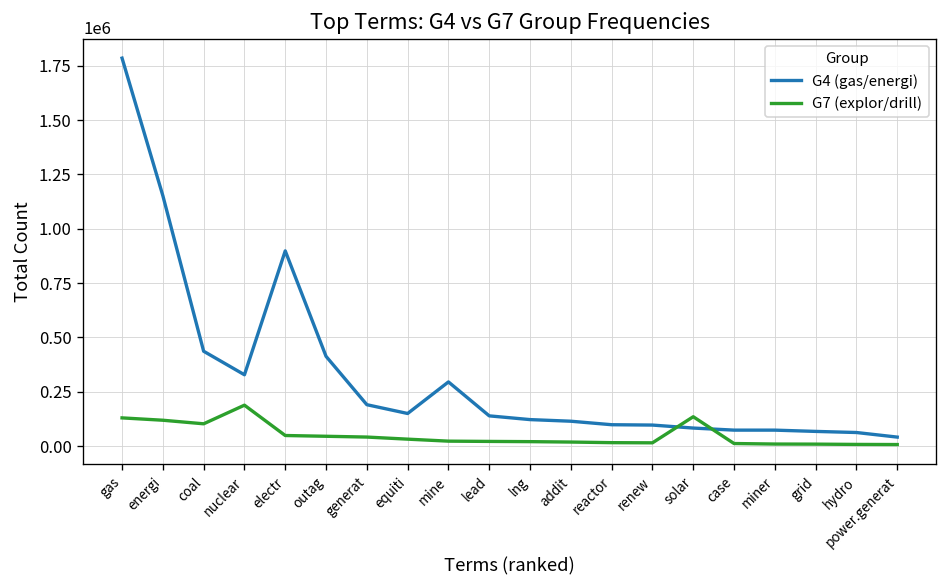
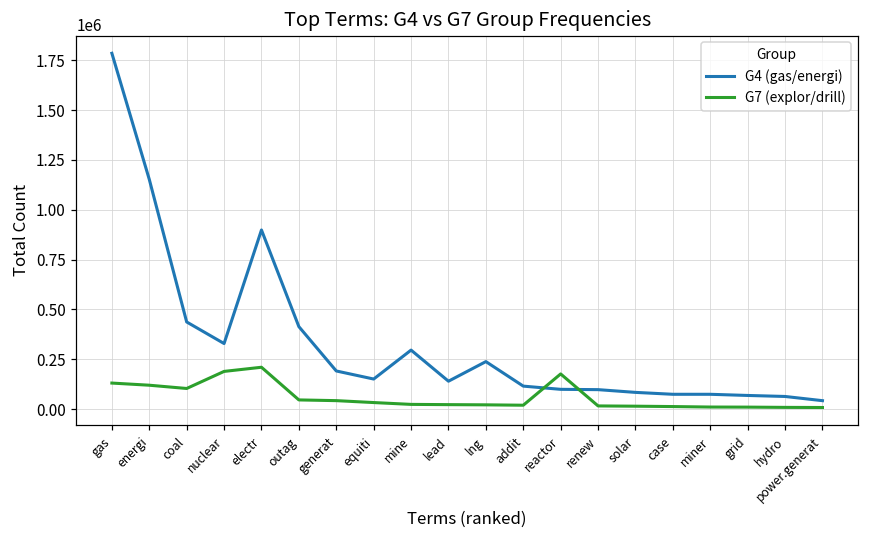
  {
    "G4 (gas/energi)": {
      "gas": 1780000,
      "energi": 1150000,
      "coal": 440000,
      "nuclear": 330000,
      "electr": 900000,
      "outag": 410000,
      "generat": 190000,
      "equiti": 150000,
      "mine": 300000,
      "lead": 140000,
-     "lng": 120000,
+     "lng": 240000,
      "addit": 120000,
      "reactor": 100000,
      "renew": 100000,
      "solar": 80000,
      "case": 70000,
      "miner": 70000,
      "grid": 70000,
      "hydro": 60000,
      "power.generat": 40000
    },
    "G7 (explor/drill)": {
      "gas": 130000,
      "energi": 120000,
      "coal": 100000,
      "nuclear": 190000,
-     "electr": 50000,
+     "electr": 210000,
      "outag": 50000,
      "generat": 40000,
      "equiti": 30000,
      "mine": 20000,
      "lead": 20000,
      "lng": 20000,
      "addit": 20000,
-     "reactor": 20000,
+     "reactor": 180000,
      "renew": 20000,
-     "solar": 140000,
+     "solar": 10000,
      "case": 10000,
      "miner": 10000,
      "grid": 10000,
      "hydro": 10000,
      "power.generat": 10000
    }
  }
